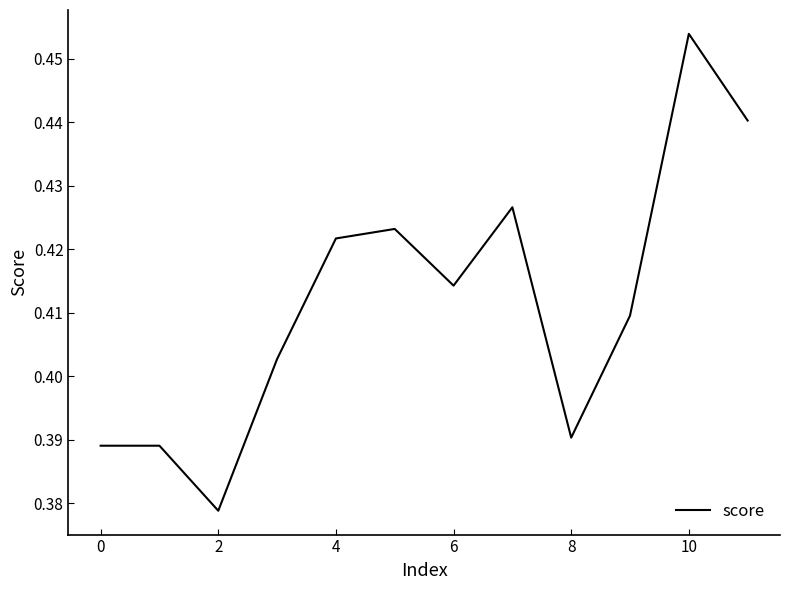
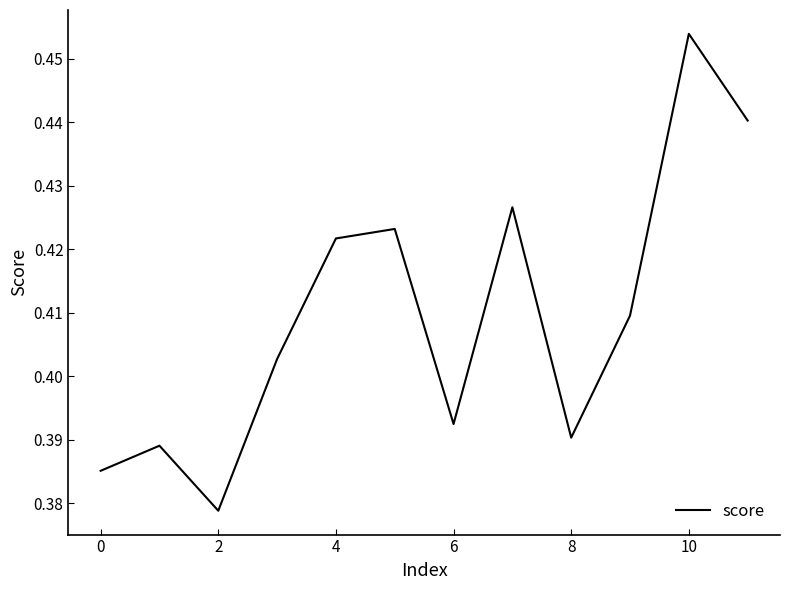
  {
-   "0": 0.389,
+   "0": 0.385,
    "2": 0.379,
    "4": 0.422,
-   "6": 0.414,
+   "6": 0.392,
    "8": 0.390,
    "10": 0.454
  }
